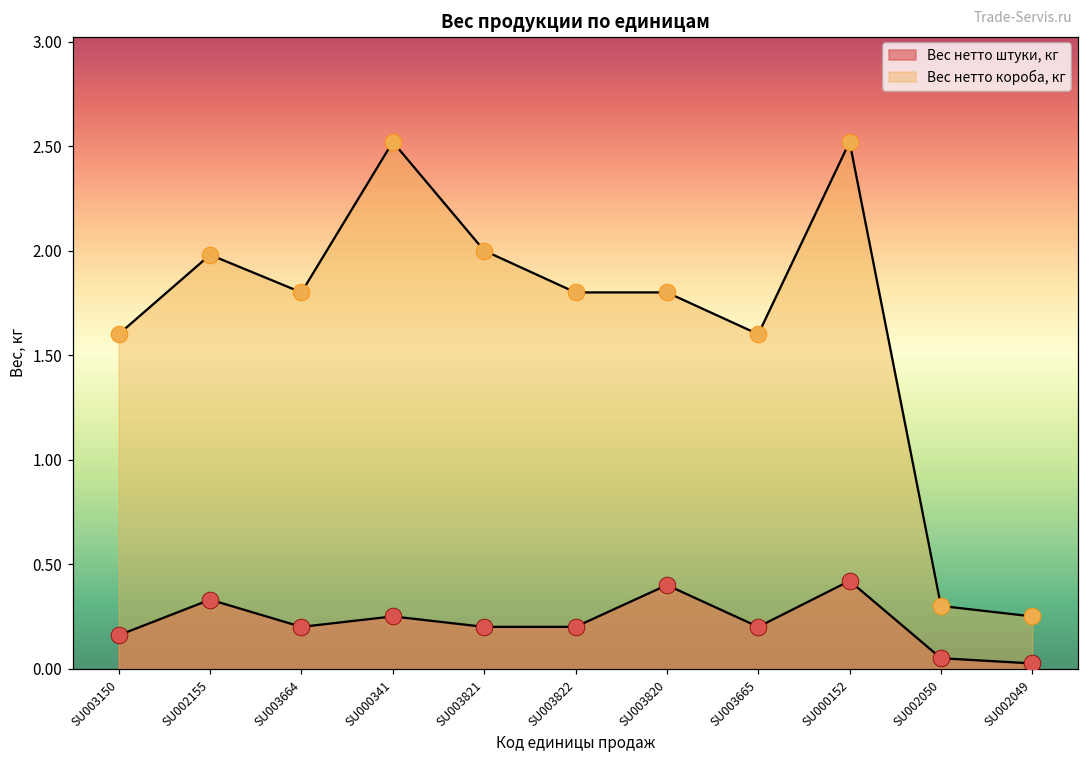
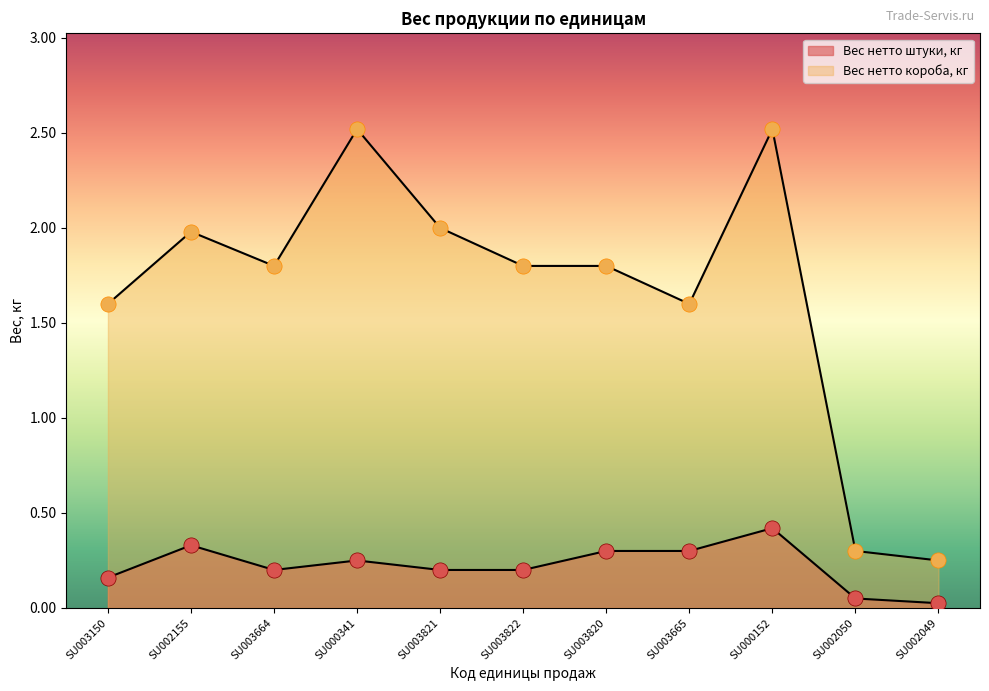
  {
    "Вес нетто штуки, кг": {
      "SU003150": 0.16,
      "SU002155": 0.33,
      "SU003664": 0.2,
      "SU000341": 0.25,
      "SU003821": 0.2,
      "SU003822": 0.2,
-     "SU003820": 0.4,
-     "SU003665": 0.2,
+     "SU003820": 0.3,
+     "SU003665": 0.3,
      "SU000152": 0.42,
      "SU002050": 0.05,
      "SU002049": 0.03
    },
    "Вес нетто короба, кг": {
      "SU003150": 1.6,
      "SU002155": 1.98,
      "SU003664": 1.8,
      "SU000341": 2.52,
      "SU003821": 2.0,
      "SU003822": 1.8,
      "SU003820": 1.8,
      "SU003665": 1.6,
      "SU000152": 2.52,
      "SU002050": 0.3,
      "SU002049": 0.25
    }
  }
